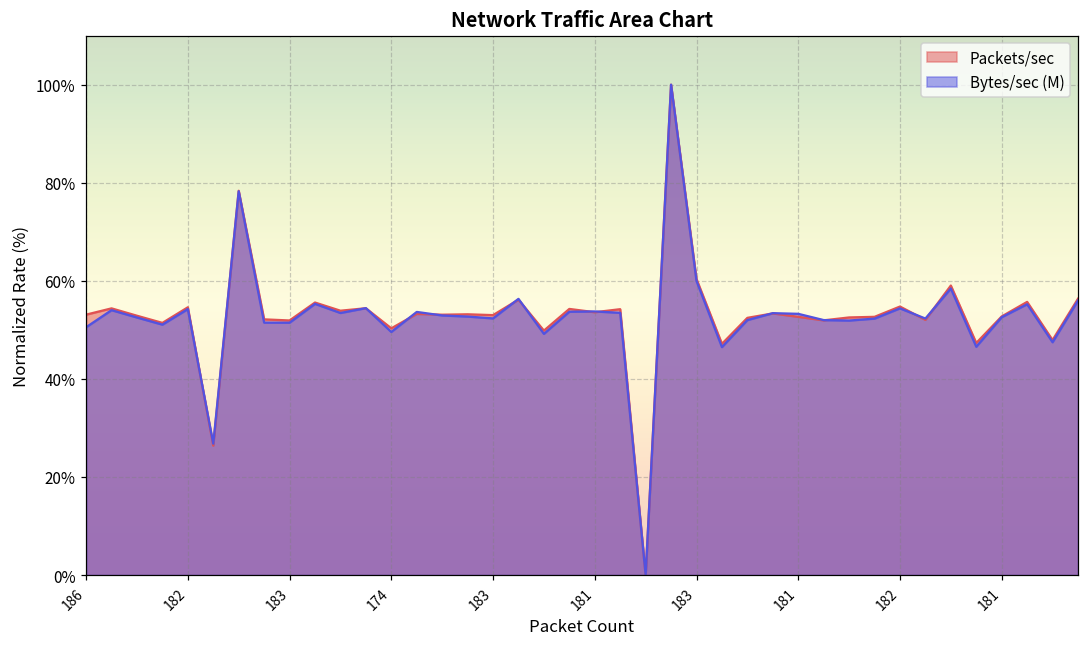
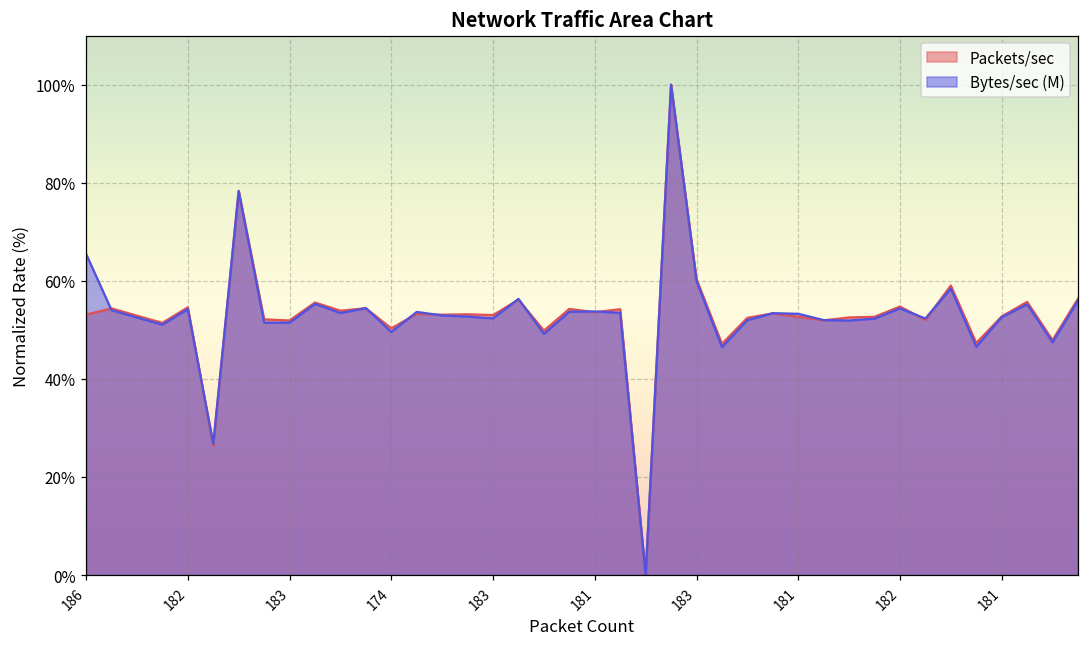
  {
    "Packets/sec": {
      "186": "53%",
      "174": "50%"
    },
    "Bytes/sec (M)": {
-     "186": "51%",
+     "186": "65%",
      "174": "50%"
    }
  }
